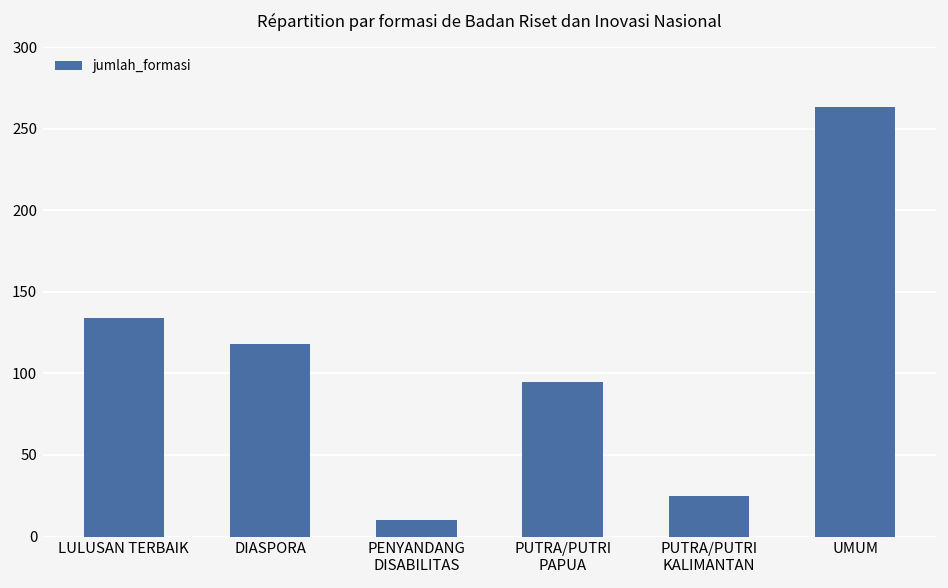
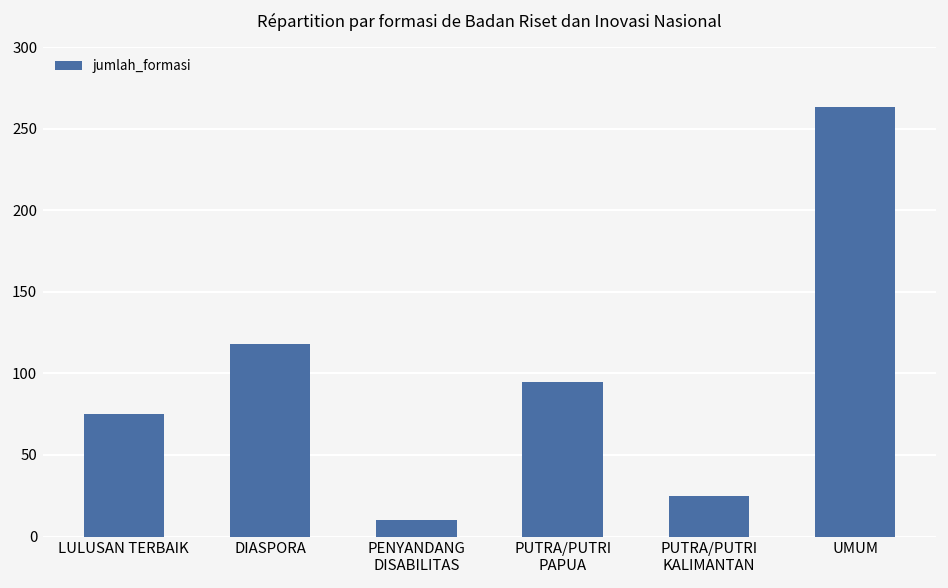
  {
-   "LULUSAN TERBAIK": 134,
+   "LULUSAN TERBAIK": 75,
    "DIASPORA": 118,
    "PENYANDANG DISABILITAS": 10,
    "PUTRA/PUTRI PAPUA": 95,
    "PUTRA/PUTRI KALIMANTAN": 25,
    "UMUM": 263
  }
